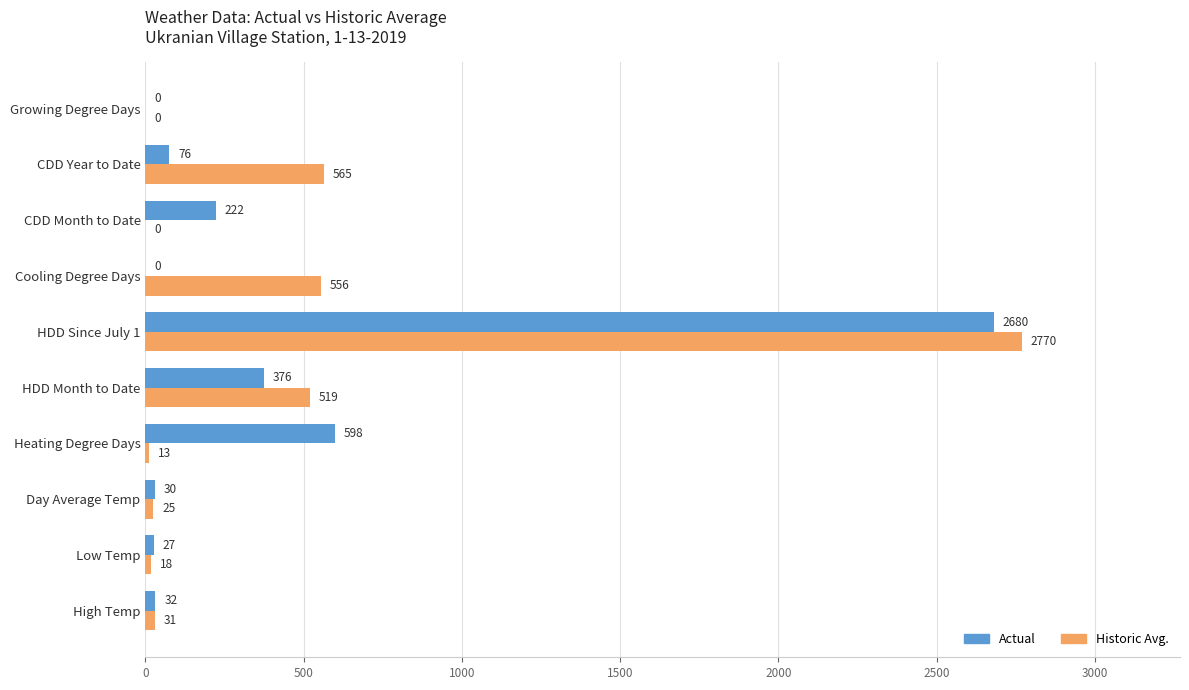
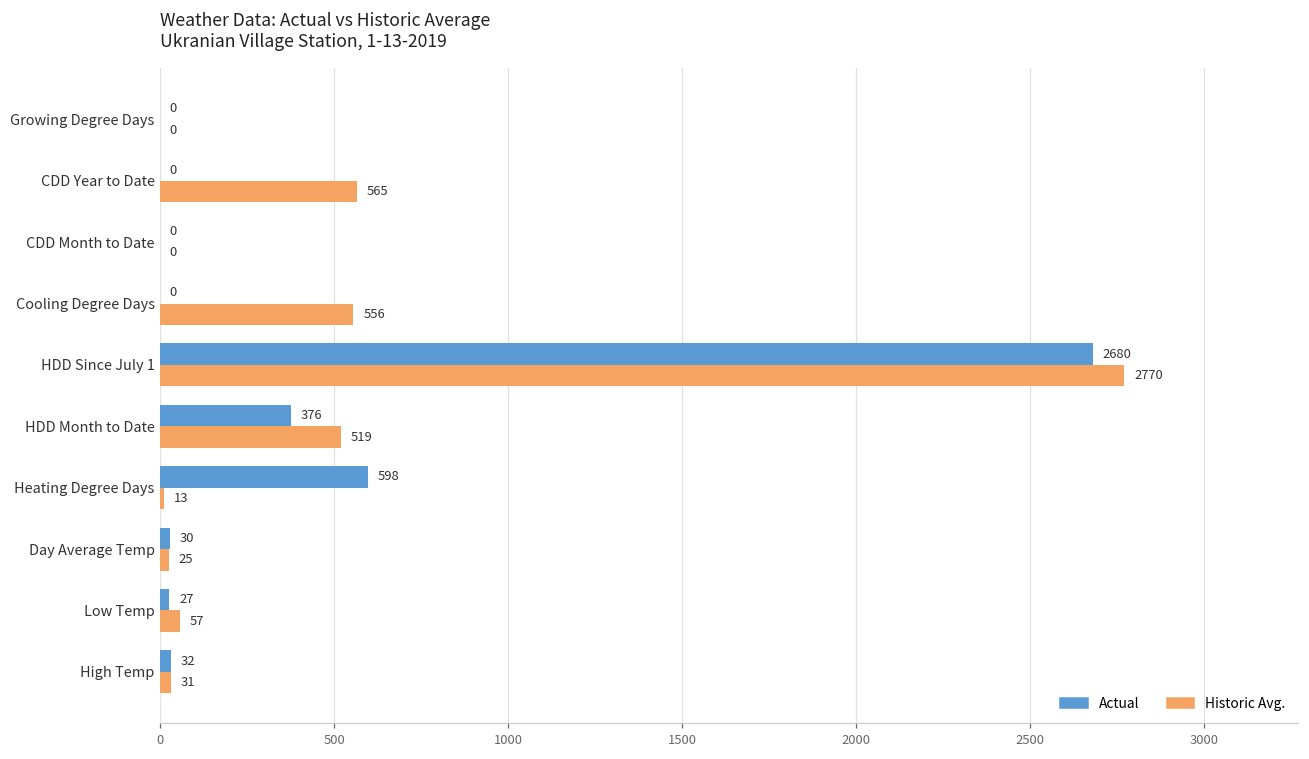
  {
    "Actual": {
      "Growing Degree Days": 0,
-     "CDD Year to Date": 76,
-     "CDD Month to Date": 222,
+     "CDD Year to Date": 0,
+     "CDD Month to Date": 0,
      "Cooling Degree Days": 0,
      "HDD Since July 1": 2680,
      "HDD Month to Date": 376,
      "Heating Degree Days": 598,
      "Day Average Temp": 30,
      "Low Temp": 27,
      "High Temp": 32
    },
    "Historic Avg.": {
      "Growing Degree Days": 0,
      "CDD Year to Date": 565,
      "CDD Month to Date": 0,
      "Cooling Degree Days": 556,
      "HDD Since July 1": 2770,
      "HDD Month to Date": 519,
      "Heating Degree Days": 13,
      "Day Average Temp": 25,
-     "Low Temp": 18,
+     "Low Temp": 57,
      "High Temp": 31
    }
  }
